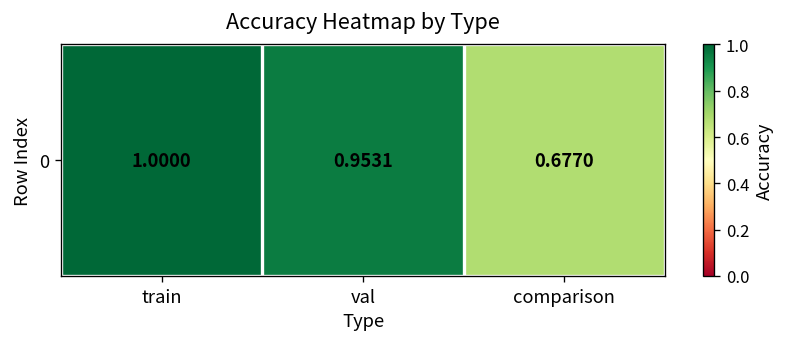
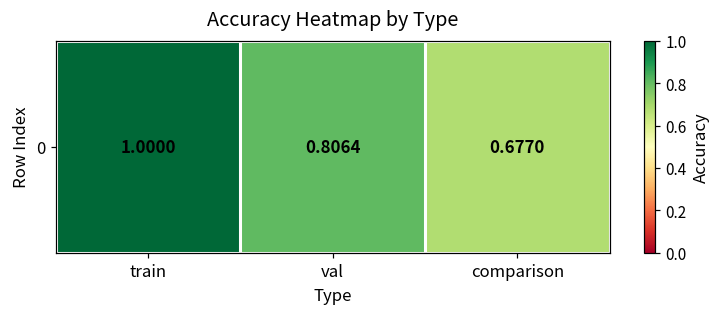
  {
    "0": {
      "train": 1.0000,
-     "val": 0.9531,
+     "val": 0.8064,
      "comparison": 0.6770
    }
  }
